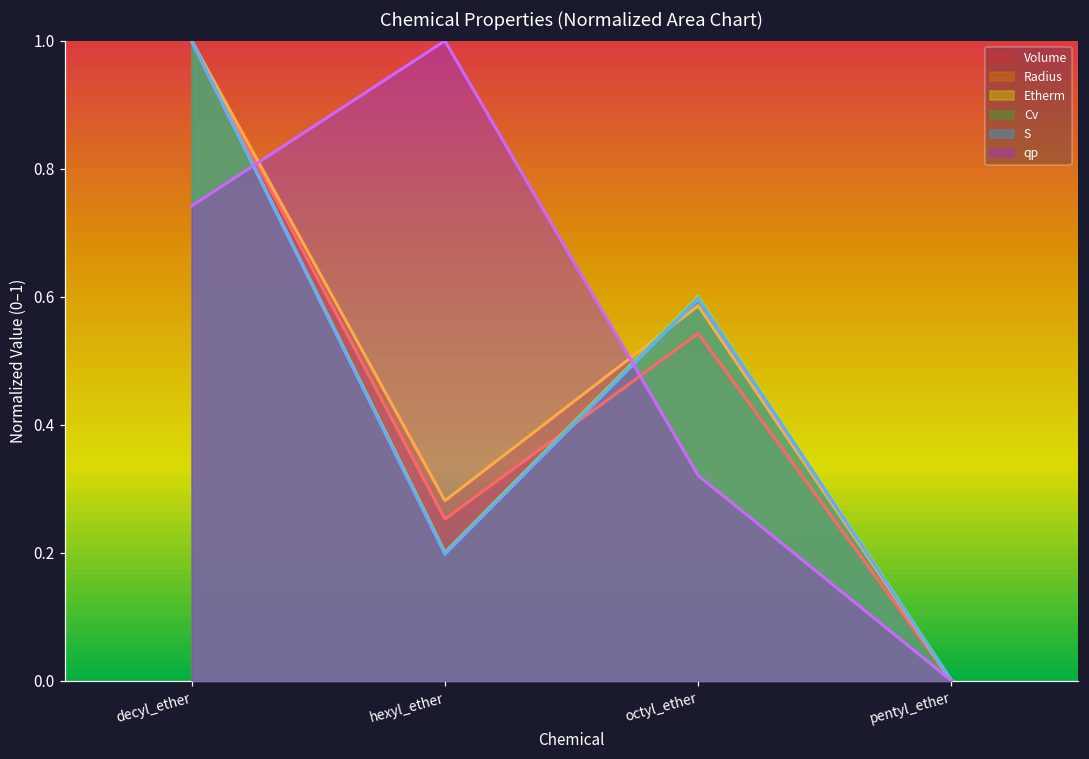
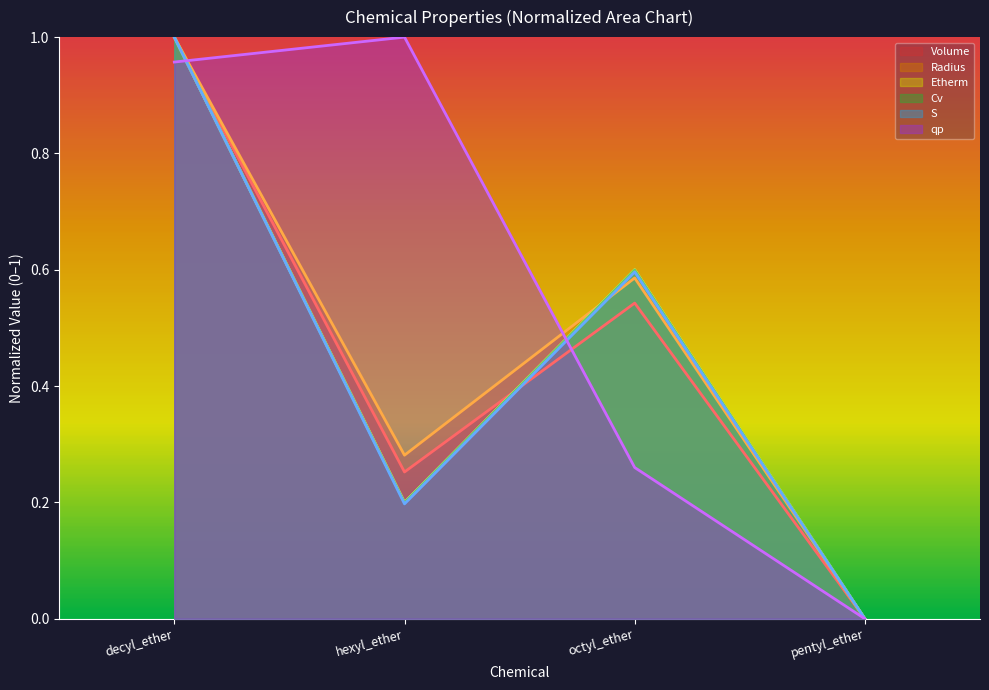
  {
    "qp": {
-     "decyl_ether": 0.74,
+     "decyl_ether": 0.96,
      "hexyl_ether": 1.00,
-     "octyl_ether": 0.32
+     "octyl_ether": 0.26
    }
  }
